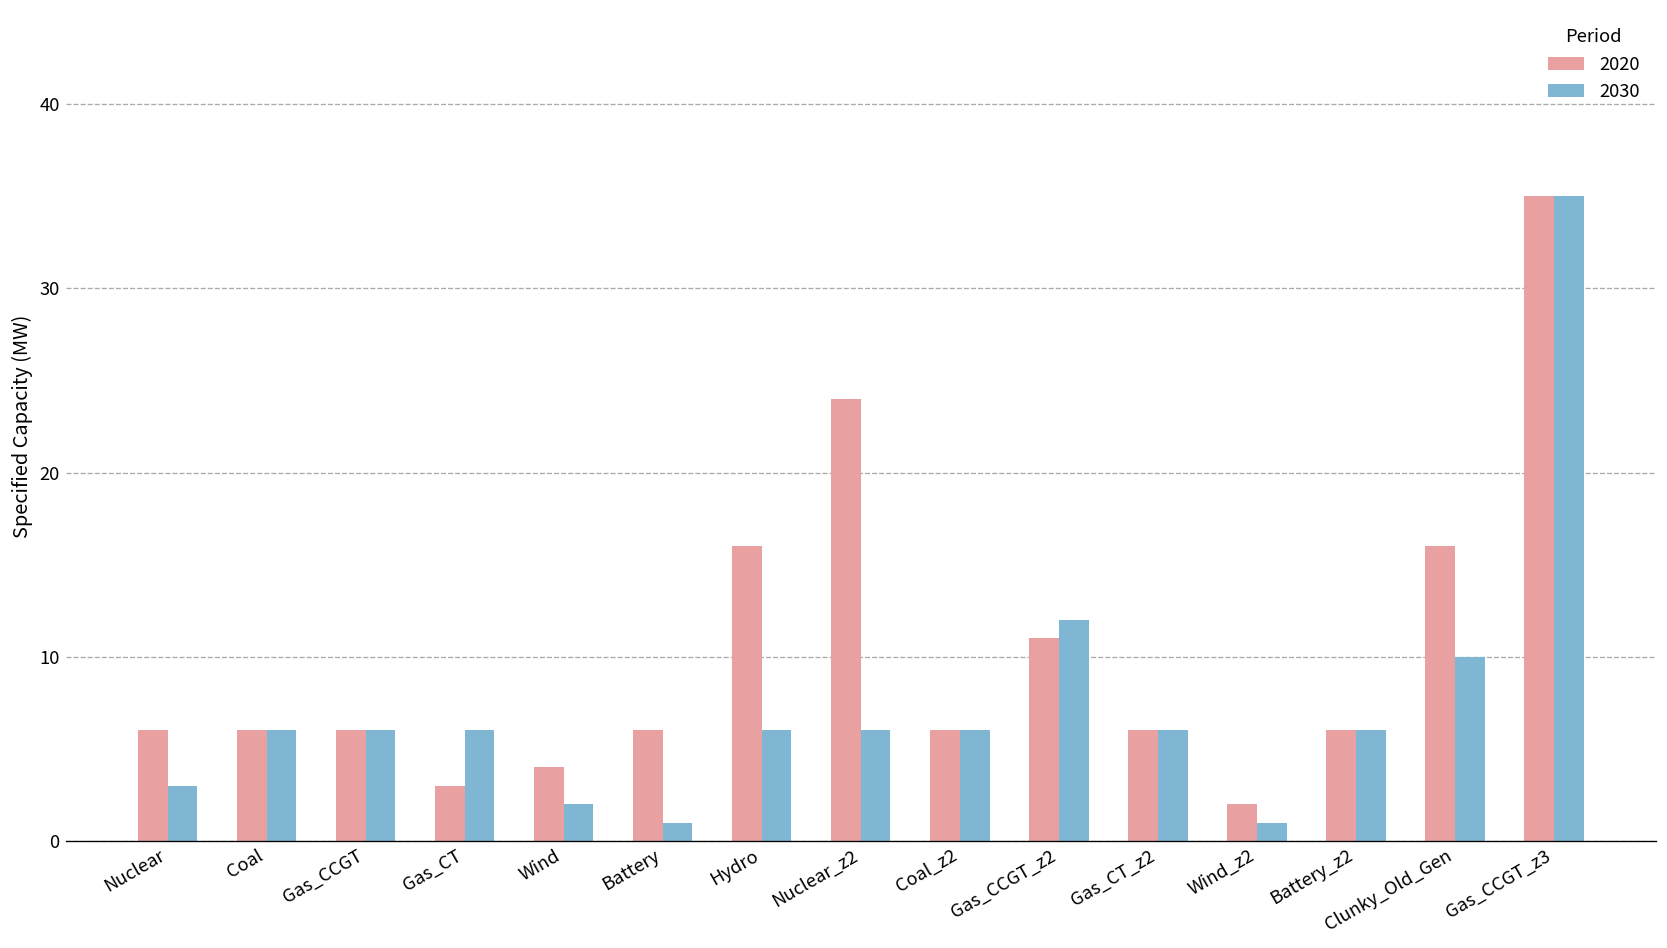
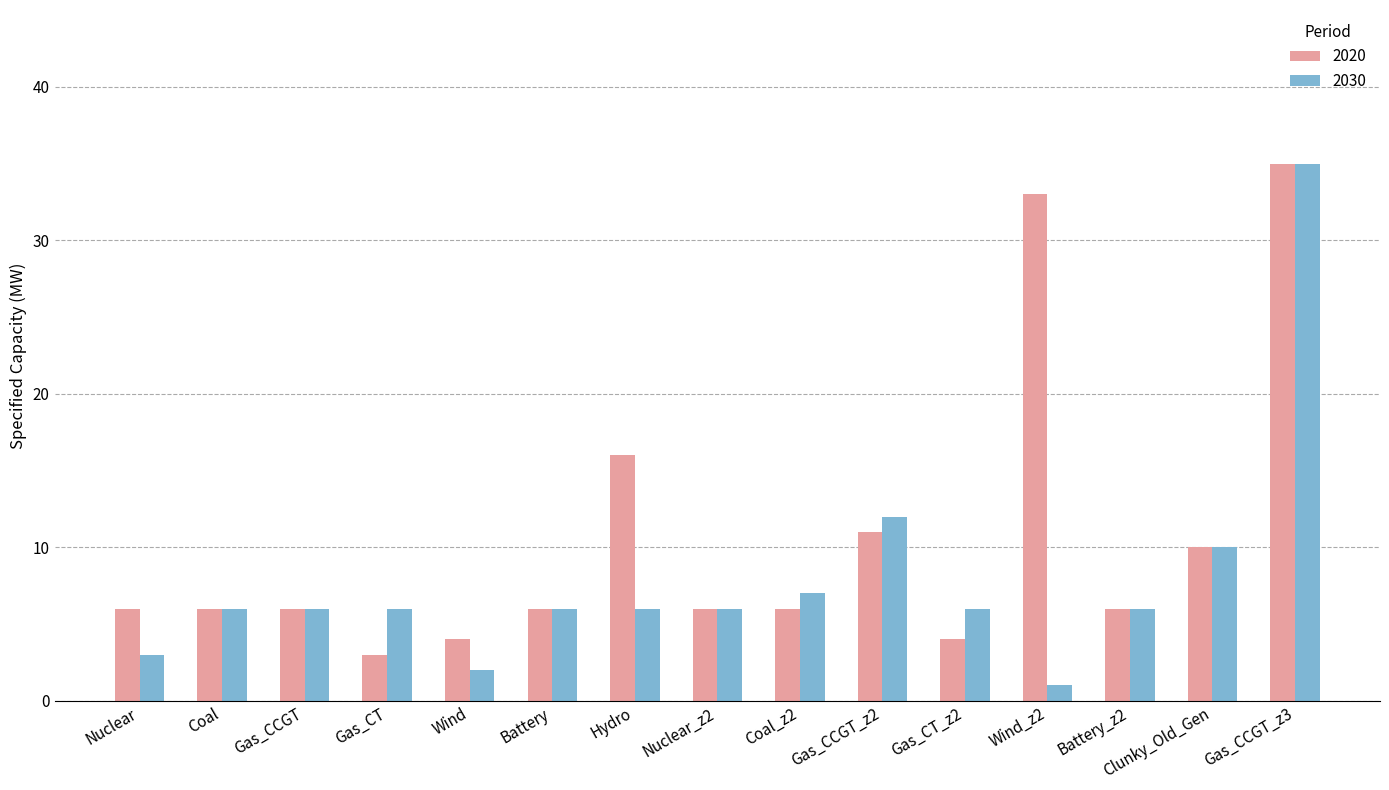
  {
    "2020": {
      "Nuclear": 6,
      "Coal": 6,
      "Gas_CCGT": 6,
      "Gas_CT": 3,
      "Wind": 4,
      "Battery": 6,
      "Hydro": 16,
-     "Nuclear_z2": 24,
+     "Nuclear_z2": 6,
      "Coal_z2": 6,
      "Gas_CCGT_z2": 11,
-     "Gas_CT_z2": 6,
-     "Wind_z2": 2,
+     "Gas_CT_z2": 4,
+     "Wind_z2": 33,
      "Battery_z2": 6,
-     "Clunky_Old_Gen": 16,
+     "Clunky_Old_Gen": 10,
      "Gas_CCGT_z3": 35
    },
    "2030": {
      "Nuclear": 3,
      "Coal": 6,
      "Gas_CCGT": 6,
      "Gas_CT": 6,
      "Wind": 2,
-     "Battery": 1,
+     "Battery": 6,
      "Hydro": 6,
      "Nuclear_z2": 6,
-     "Coal_z2": 6,
+     "Coal_z2": 7,
      "Gas_CCGT_z2": 12,
      "Gas_CT_z2": 6,
      "Wind_z2": 1,
      "Battery_z2": 6,
      "Clunky_Old_Gen": 10,
      "Gas_CCGT_z3": 35
    }
  }
